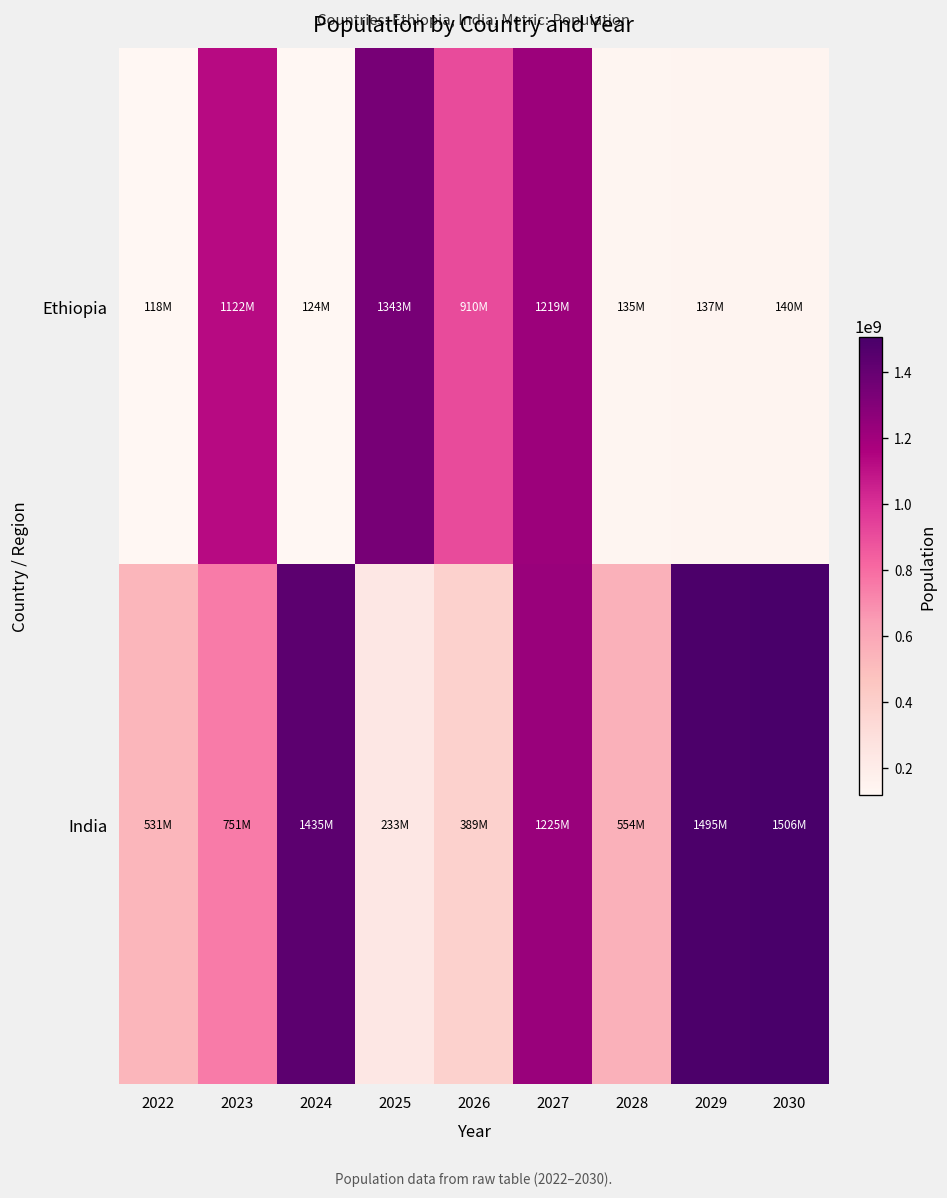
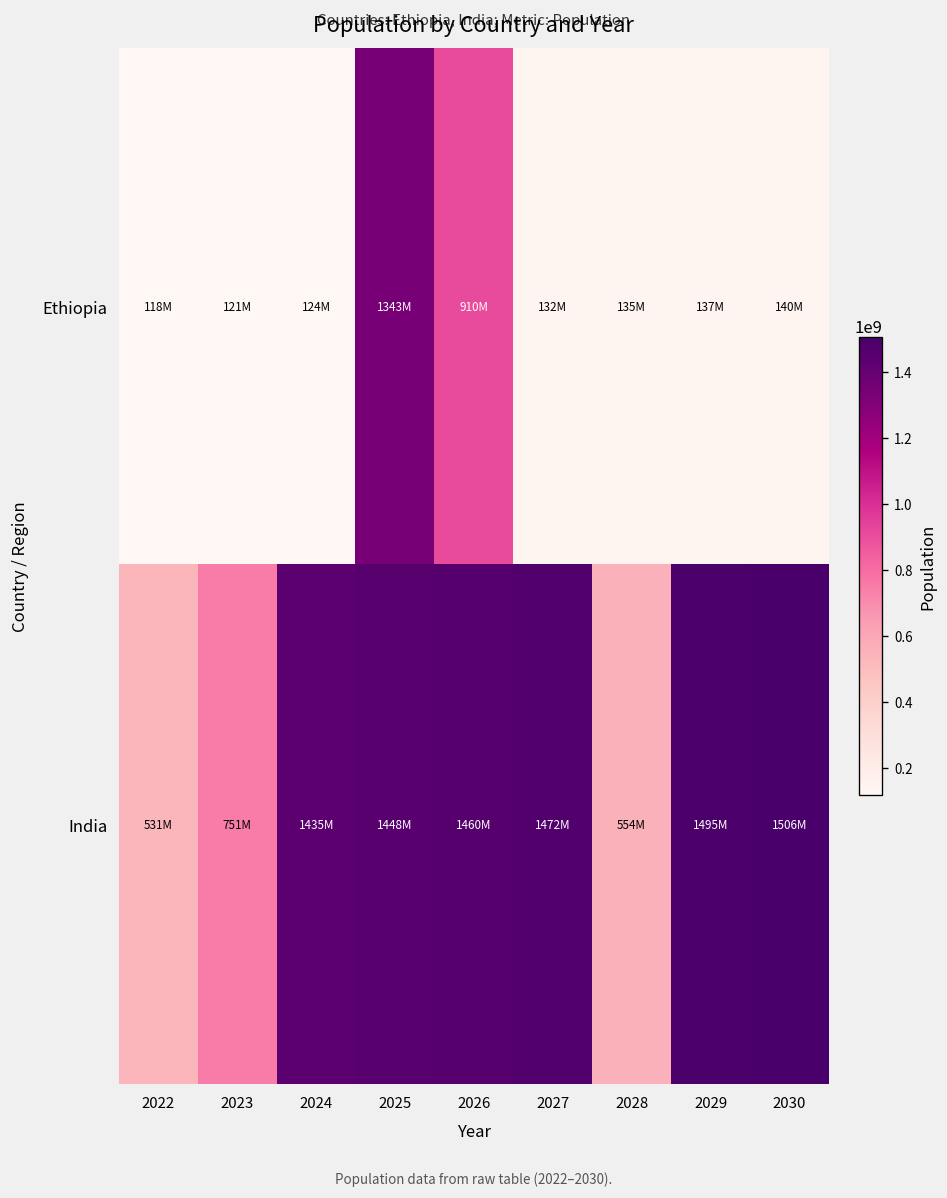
  {
    "Ethiopia": {
      "2022": "118M",
-     "2023": "1122M",
+     "2023": "121M",
      "2024": "124M",
      "2025": "1343M",
      "2026": "910M",
-     "2027": "1219M",
+     "2027": "132M",
      "2028": "135M",
      "2029": "137M",
      "2030": "140M"
    },
    "India": {
      "2022": "531M",
      "2023": "751M",
      "2024": "1435M",
-     "2025": "233M",
-     "2026": "389M",
-     "2027": "1225M",
+     "2025": "1448M",
+     "2026": "1460M",
+     "2027": "1472M",
      "2028": "554M",
      "2029": "1495M",
      "2030": "1506M"
    }
  }
